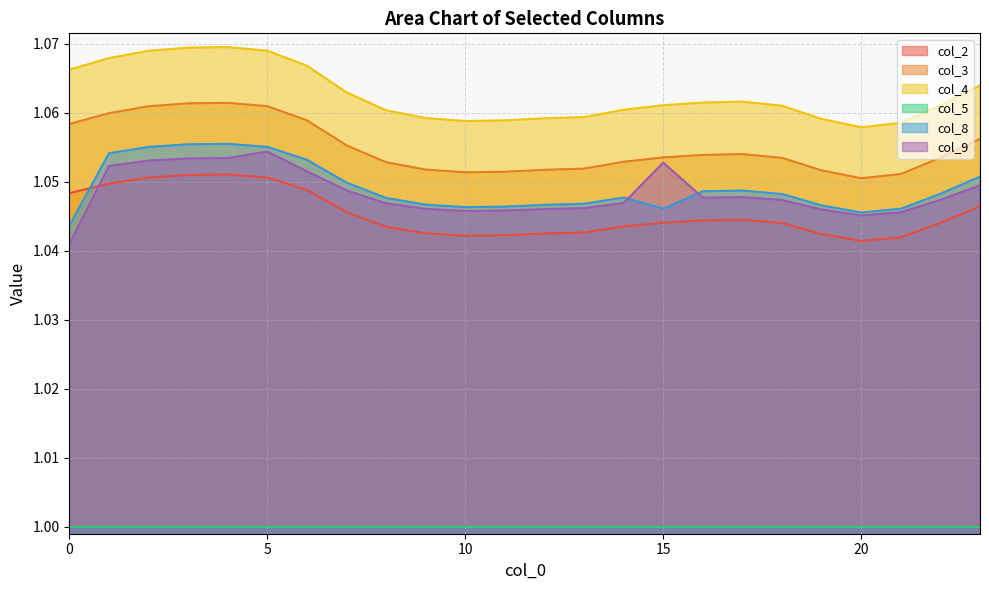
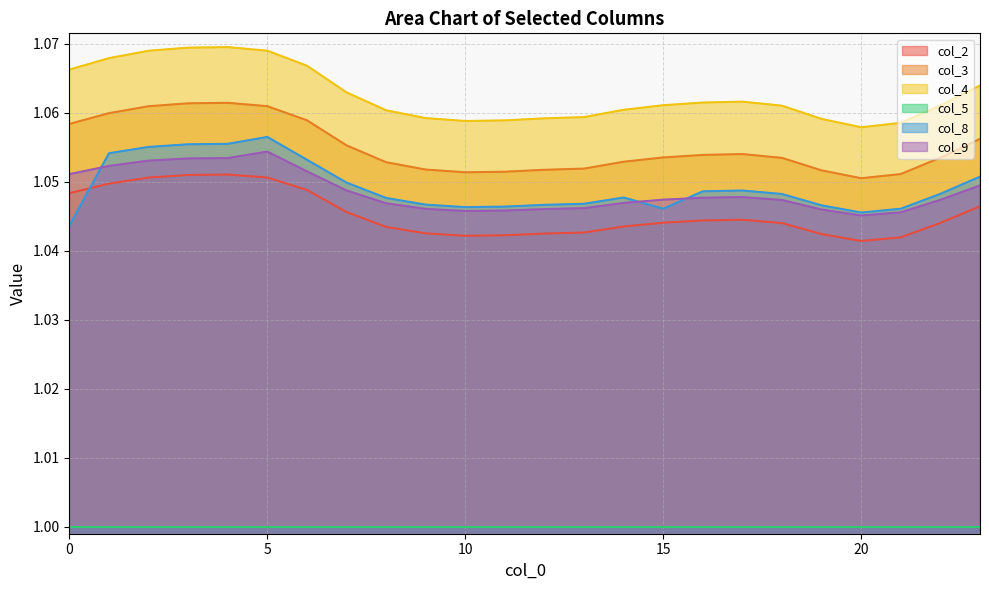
  {
    "col_5": {
      "0": 1.000,
      "5": 1.000,
      "10": 1.000,
      "15": 1.000,
      "20": 1.000
    },
    "col_8": {
      "0": 1.044,
-     "5": 1.055,
+     "5": 1.056,
      "10": 1.046,
      "15": 1.046,
      "20": 1.046
    },
    "col_9": {
-     "0": 1.041,
+     "0": 1.051,
      "5": 1.054,
      "10": 1.046,
-     "15": 1.053,
+     "15": 1.047,
      "20": 1.045
    }
  }
